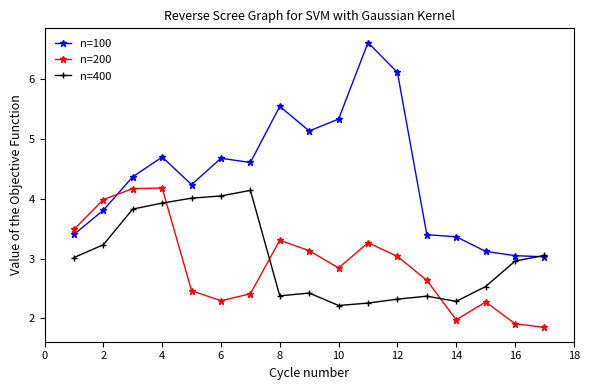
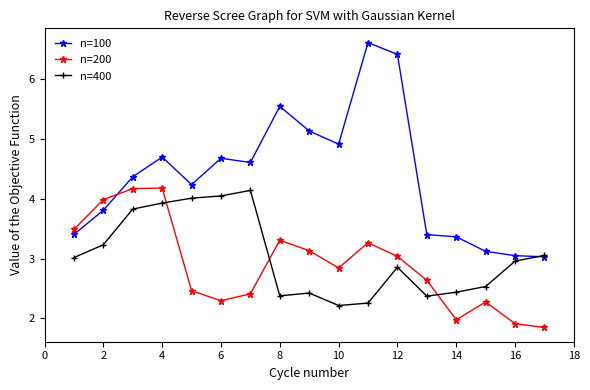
  {
    "n=100": {
      "2": 3.8,
      "4": 4.7,
      "6": 4.7,
      "8": 5.5,
-     "10": 5.3,
-     "12": 6.1,
+     "10": 4.9,
+     "12": 6.4,
      "14": 3.4,
      "16": 3.0
    },
    "n=200": {
      "2": 4.0,
      "4": 4.2,
      "6": 2.3,
      "8": 3.3,
      "10": 2.8,
      "12": 3.0,
      "14": 2.0,
      "16": 1.9
    },
    "n=400": {
      "2": 3.2,
      "4": 3.9,
      "6": 4.0,
      "8": 2.4,
      "10": 2.2,
-     "12": 2.3,
-     "14": 2.3,
+     "12": 2.9,
+     "14": 2.4,
      "16": 3.0
    }
  }
